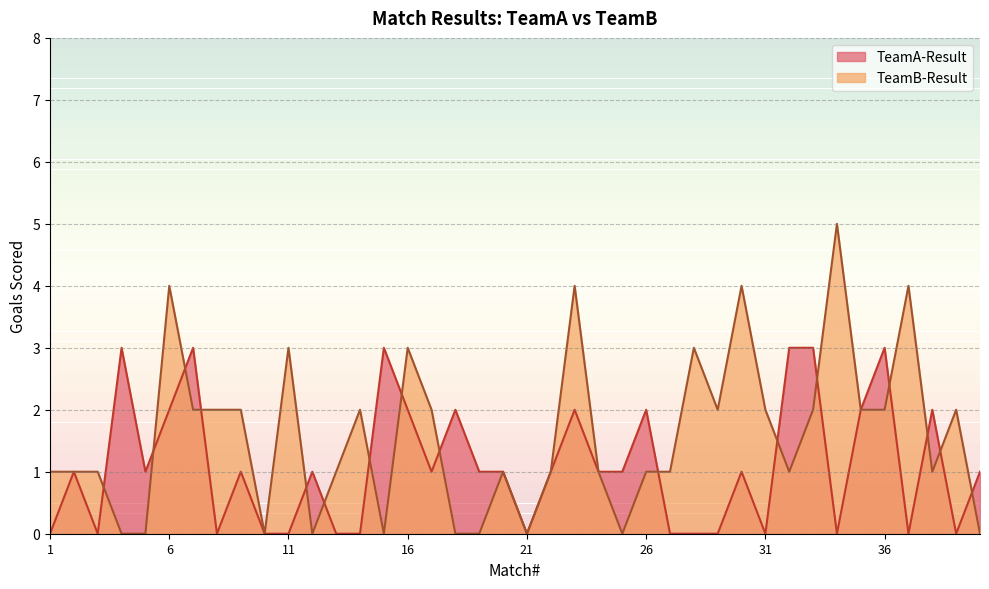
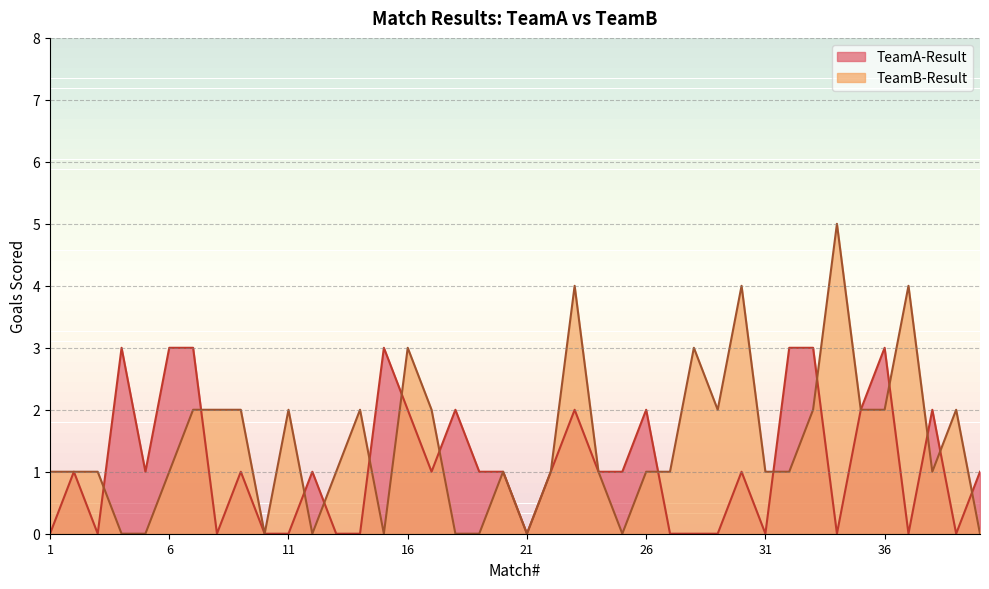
  {
    "TeamA-Result": {
      "1": 0,
-     "6": 2,
+     "6": 3,
      "11": 0,
      "16": 2,
      "26": 2,
      "31": 0,
      "36": 3
    },
    "TeamB-Result": {
      "1": 1,
-     "6": 4,
-     "11": 3,
+     "6": 1,
+     "11": 2,
      "16": 3,
      "26": 1,
-     "31": 2,
+     "31": 1,
      "36": 2
    }
  }
